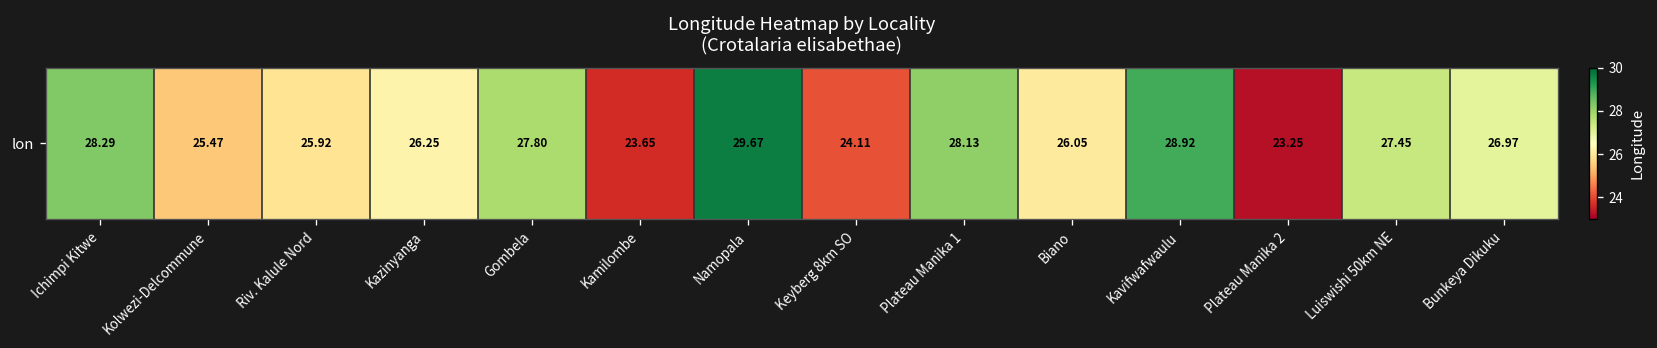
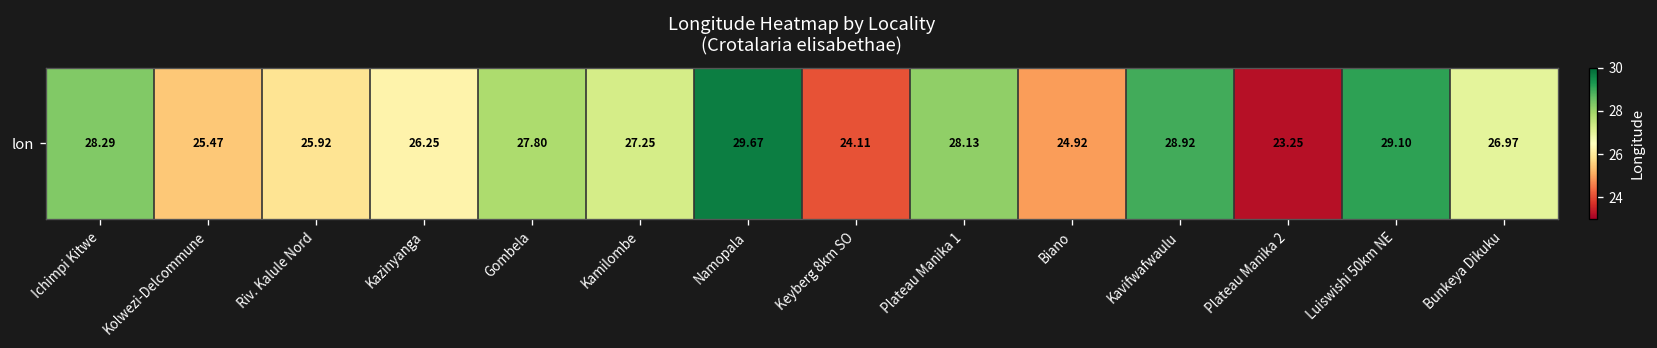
  {
    "lon": {
      "Ichimpi Kitwe": 28.29,
      "Kolwezi-Delcommune": 25.47,
      "Riv. Kalule Nord": 25.92,
      "Kazinyanga": 26.25,
      "Gombela": 27.80,
-     "Kamilombe": 23.65,
+     "Kamilombe": 27.25,
      "Namopala": 29.67,
      "Keyberg 8km SO": 24.11,
      "Plateau Manika 1": 28.13,
-     "Biano": 26.05,
+     "Biano": 24.92,
      "Kavifwafwaulu": 28.92,
      "Plateau Manika 2": 23.25,
-     "Luiswishi 50km NE": 27.45,
+     "Luiswishi 50km NE": 29.10,
      "Bunkeya Dikuku": 26.97
    }
  }
